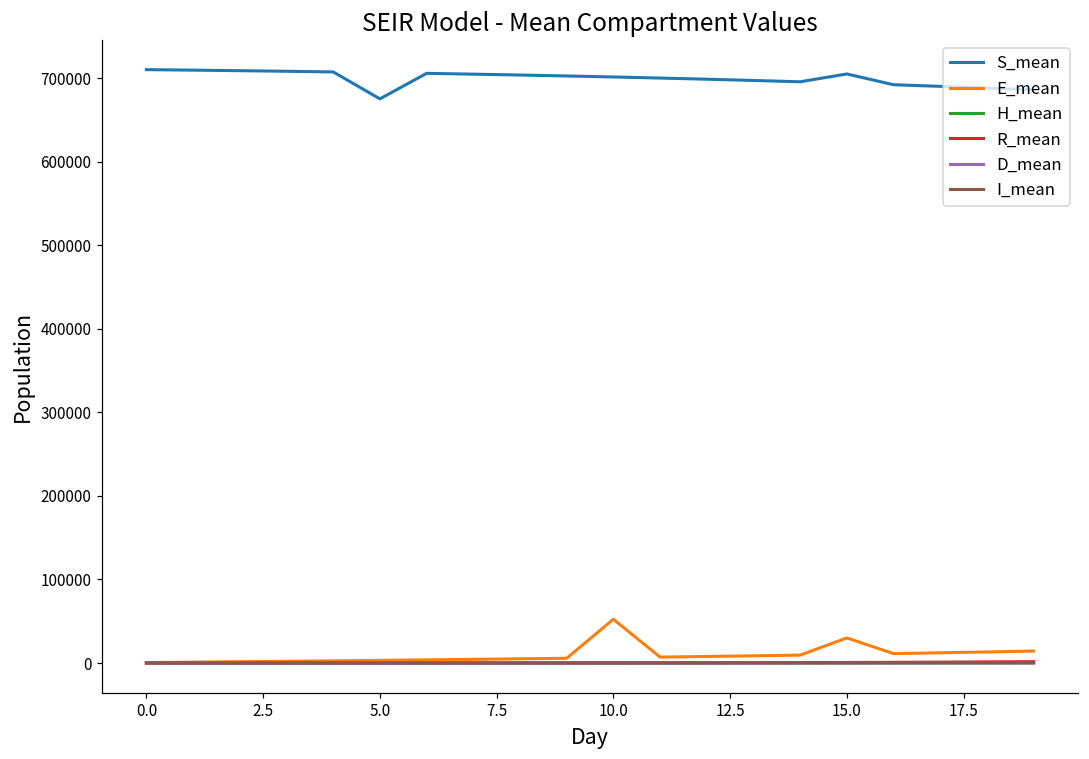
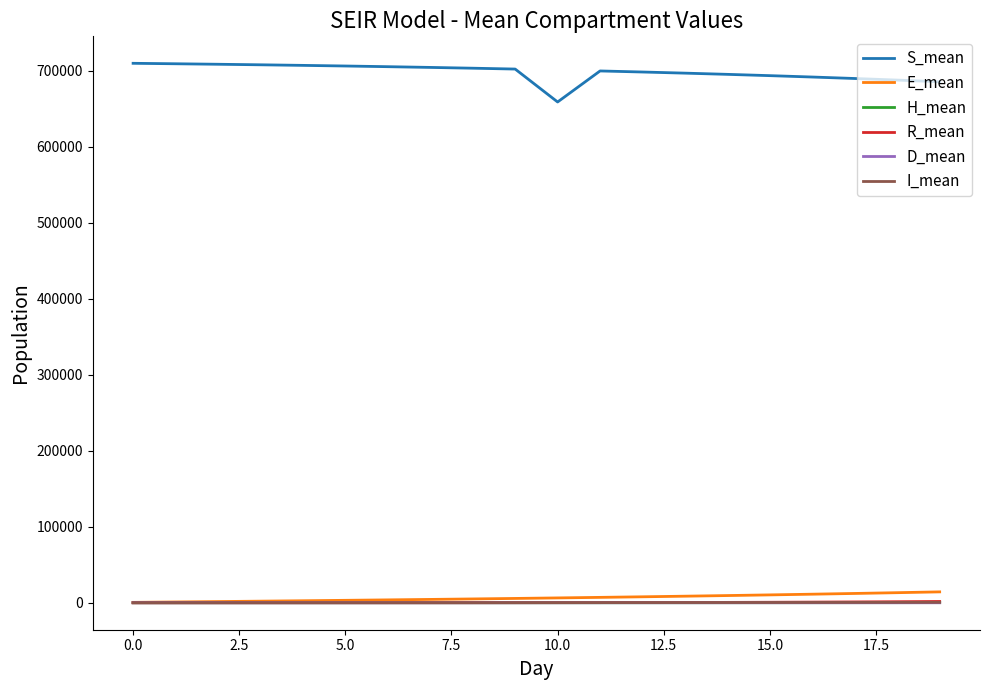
  {
    "S_mean": {
      "0.0": 710000,
-     "5.0": 680000,
-     "10.0": 700000,
-     "15.0": 700000
+     "5.0": 710000,
+     "10.0": 660000,
+     "15.0": 690000
    },
    "E_mean": {
-     "10.0": 50000,
-     "15.0": 30000
+     "10.0": 10000,
+     "15.0": 10000
    }
  }
